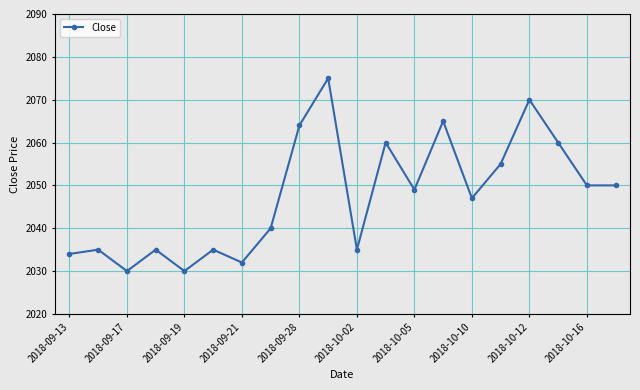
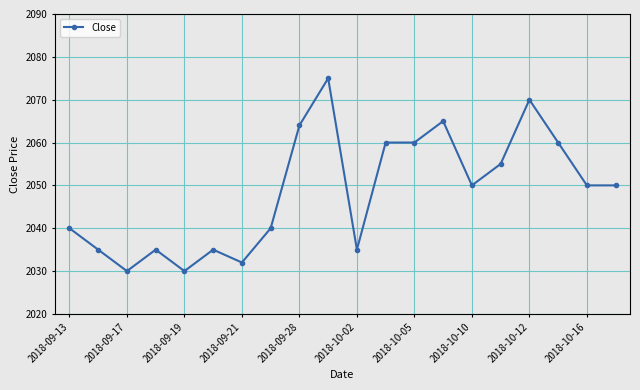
  {
-   "2018-09-13": 2034,
+   "2018-09-13": 2040,
    "2018-09-17": 2030,
    "2018-09-19": 2030,
    "2018-09-21": 2032,
    "2018-09-28": 2064,
    "2018-10-02": 2035,
-   "2018-10-05": 2049,
-   "2018-10-10": 2047,
+   "2018-10-05": 2060,
+   "2018-10-10": 2050,
    "2018-10-12": 2070,
    "2018-10-16": 2050
  }
